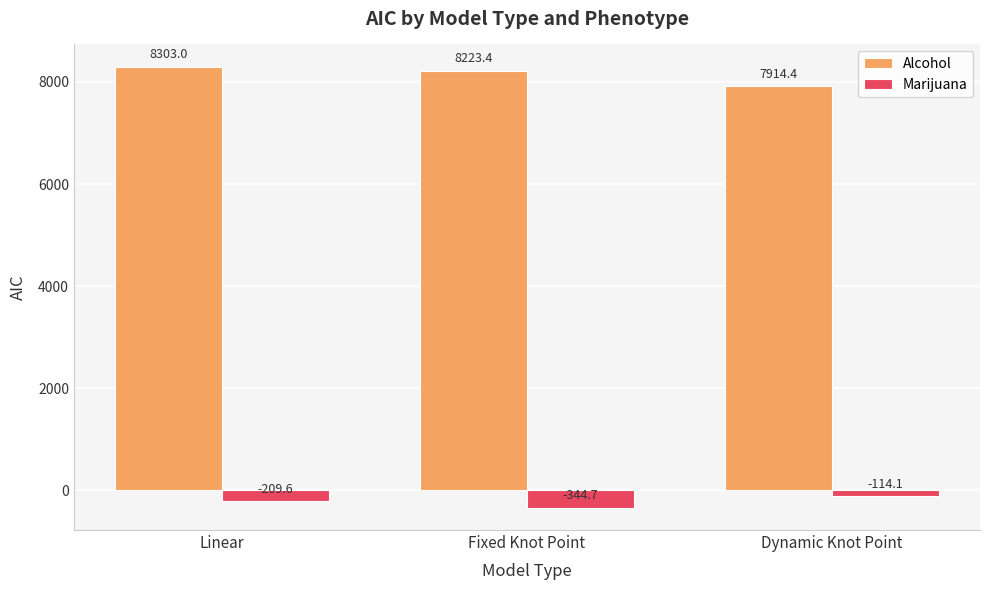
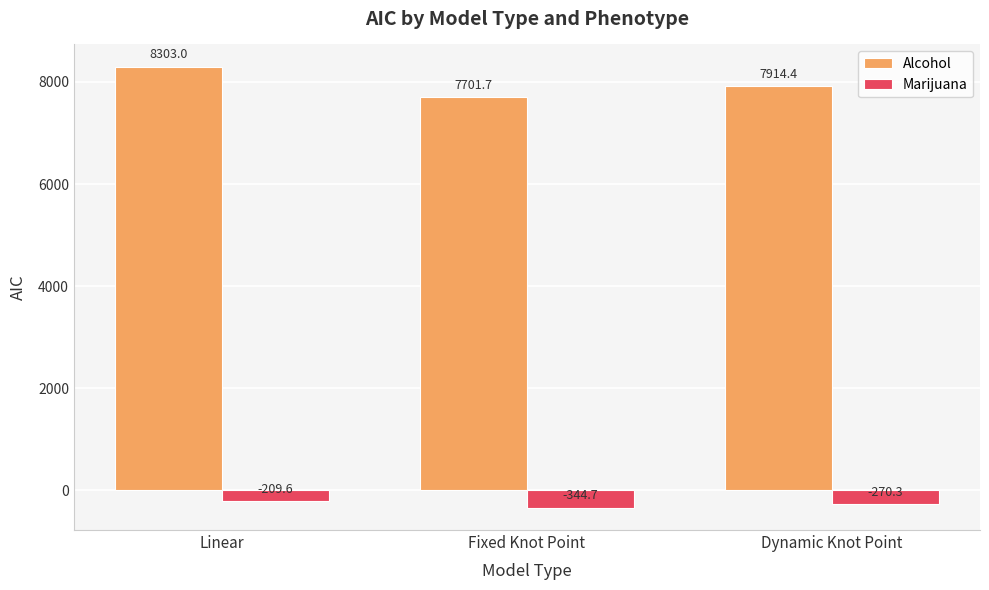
  {
    "Alcohol": {
      "Linear": 8303.0,
-     "Fixed Knot Point": 8223.4,
+     "Fixed Knot Point": 7701.7,
      "Dynamic Knot Point": 7914.4
    },
    "Marijuana": {
      "Linear": -209.6,
      "Fixed Knot Point": -344.7,
-     "Dynamic Knot Point": -114.1
+     "Dynamic Knot Point": -270.3
    }
  }
